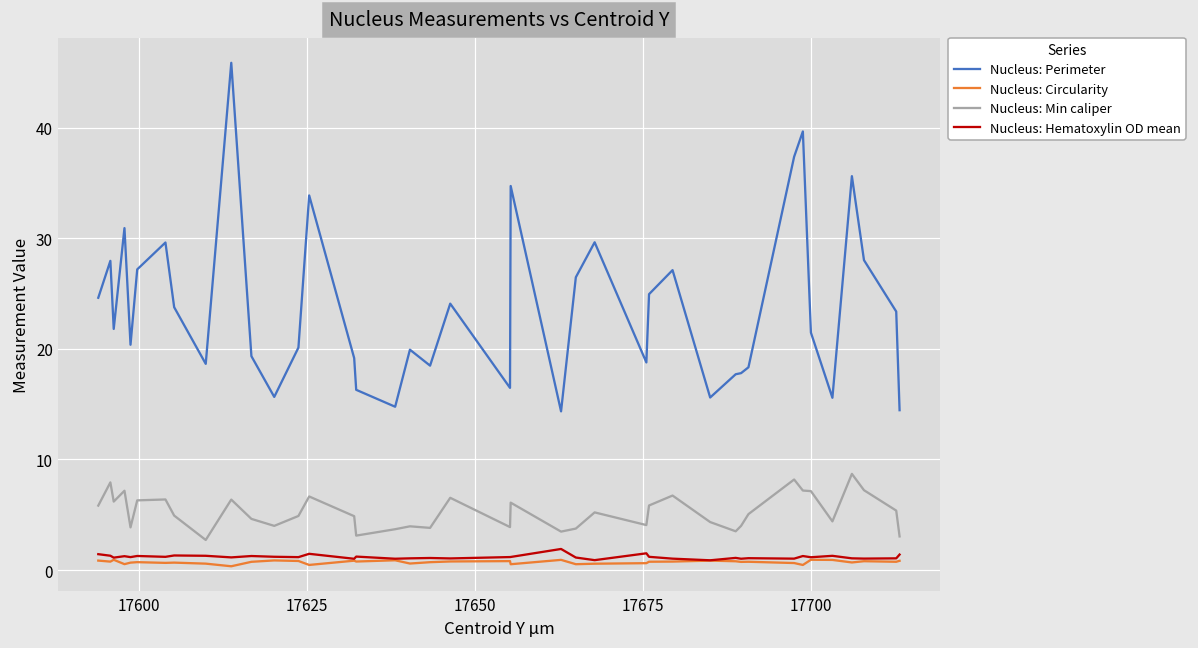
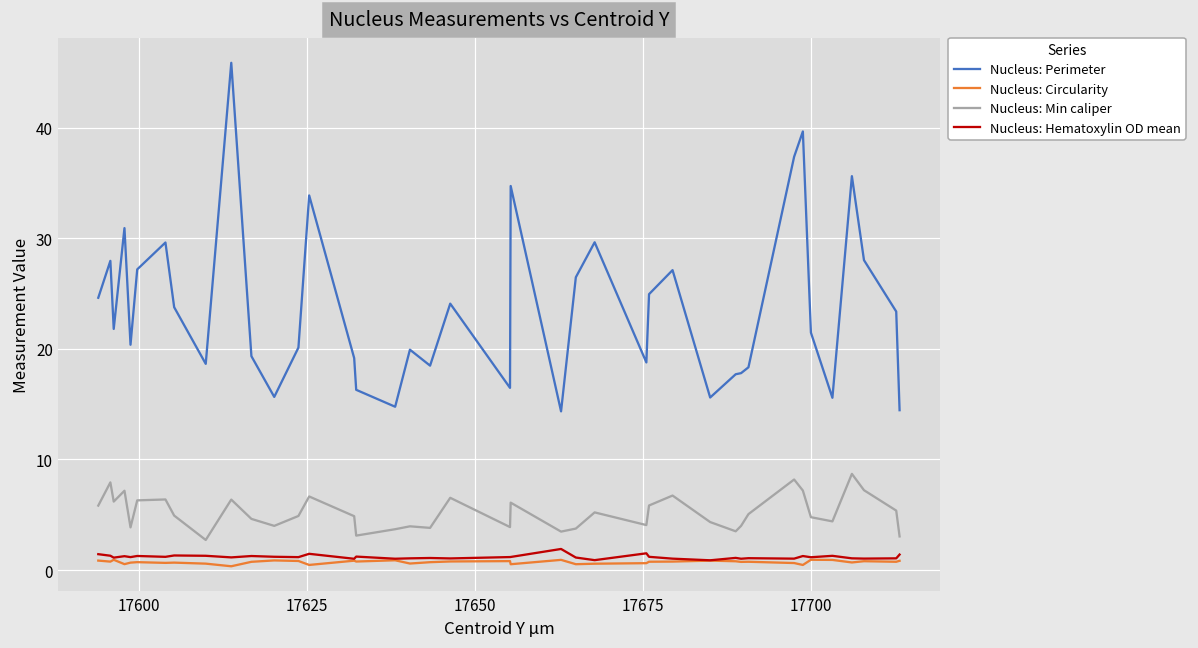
  {
    "Nucleus: Perimeter": {
      "17700": 21.5
    },
    "Nucleus: Min caliper": {
-     "17700": 7.1
+     "17700": 4.8
    }
  }
